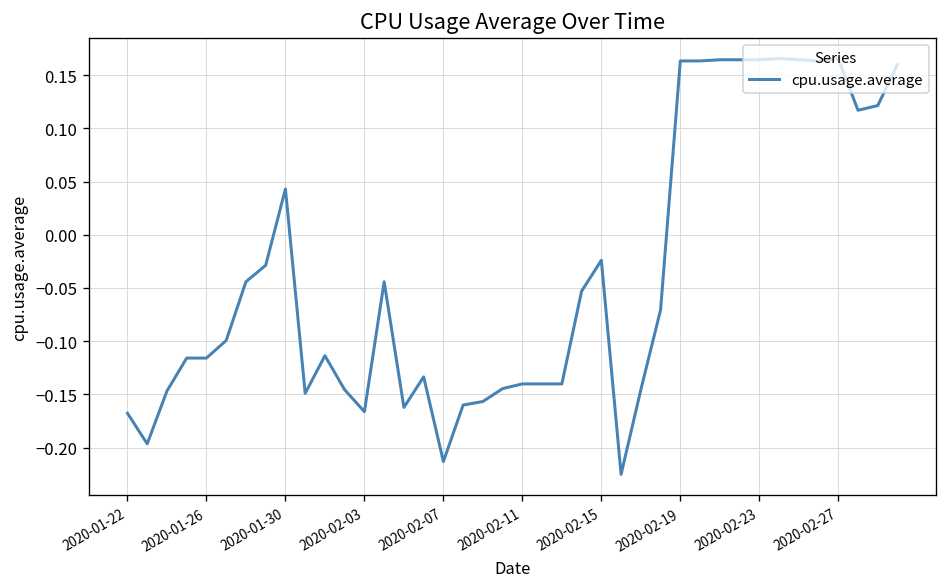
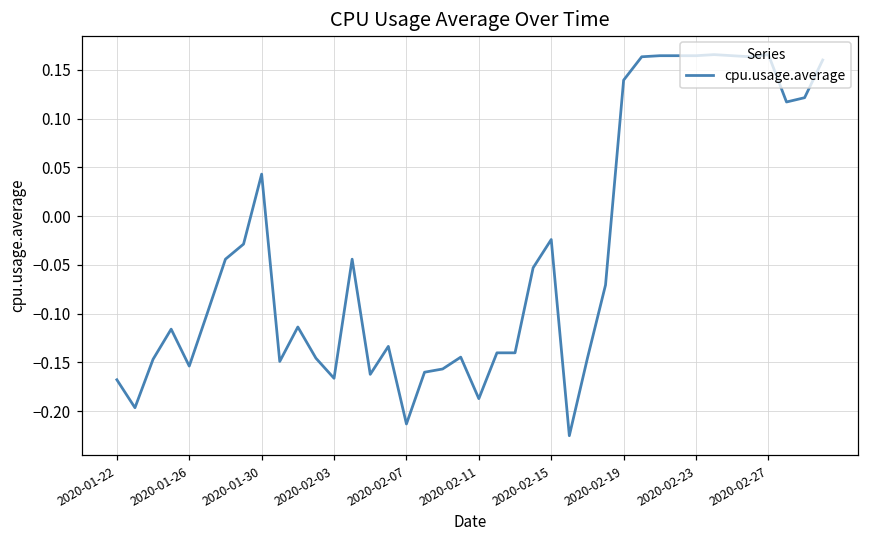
  {
    "2020-01-22": -0.17,
-   "2020-01-26": -0.12,
+   "2020-01-26": -0.15,
    "2020-01-30": 0.04,
    "2020-02-03": -0.17,
    "2020-02-07": -0.21,
-   "2020-02-11": -0.14,
+   "2020-02-11": -0.19,
    "2020-02-15": -0.02,
-   "2020-02-19": 0.16
+   "2020-02-19": 0.14
  }
